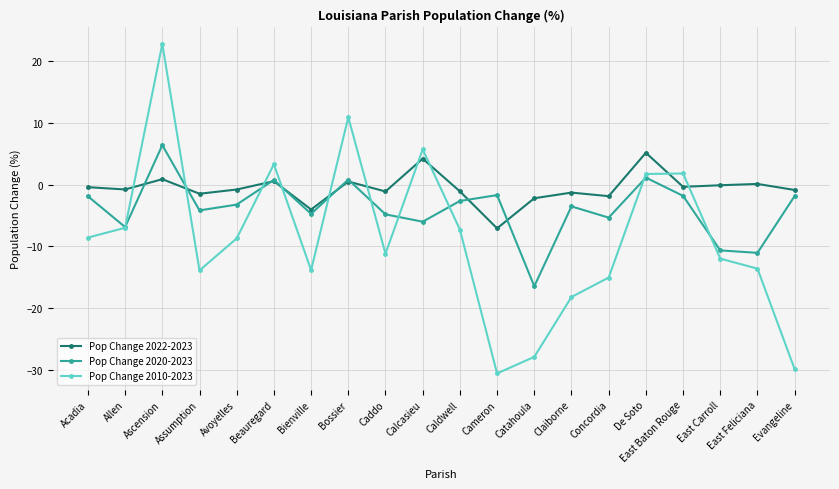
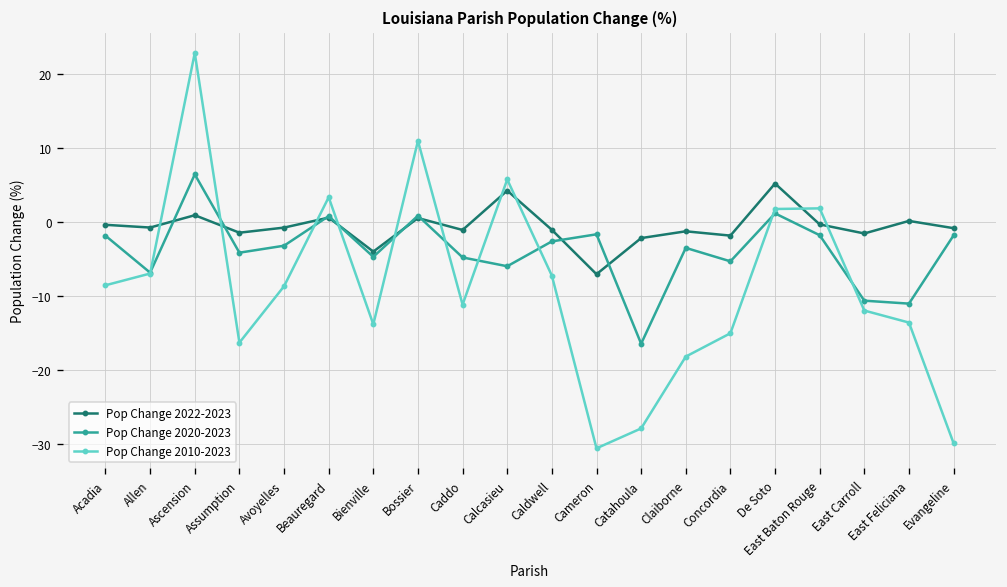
  {
    "Pop Change 2022-2023": {
      "Acadia": 0,
      "Allen": -1,
      "Ascension": 1,
      "Assumption": -1,
      "Avoyelles": -1,
      "Bienville": -4,
      "Caddo": -1,
      "Calcasieu": 4,
      "Caldwell": -1,
      "Cameron": -7,
      "Catahoula": -2,
      "Claiborne": -1,
      "Concordia": -2,
      "De Soto": 5,
      "East Baton Rouge": 0,
-     "East Carroll": 0,
+     "East Carroll": -2,
      "East Feliciana": 0,
      "Evangeline": -1
    },
    "Pop Change 2020-2023": {
      "Acadia": -2,
      "Ascension": 6,
      "Assumption": -4,
      "Avoyelles": -3,
      "Bienville": -5,
      "Caddo": -5,
      "Calcasieu": -6,
      "Caldwell": -3,
      "Cameron": -2,
      "Catahoula": -16,
      "Claiborne": -4,
      "Concordia": -5,
      "De Soto": 1,
      "East Baton Rouge": -2,
      "East Carroll": -11,
      "East Feliciana": -11,
      "Evangeline": -2
    },
    "Pop Change 2010-2023": {
      "Acadia": -9,
      "Ascension": 23,
-     "Assumption": -14,
+     "Assumption": -16,
      "Avoyelles": -9,
      "Beauregard": 3,
      "Bienville": -14,
      "Bossier": 11,
      "Caddo": -11,
      "Calcasieu": 6,
      "Caldwell": -7,
      "Cameron": -31,
      "Catahoula": -28,
      "Claiborne": -18,
      "Concordia": -15,
      "De Soto": 2,
      "East Baton Rouge": 2,
      "East Carroll": -12,
      "East Feliciana": -14,
      "Evangeline": -30
    }
  }
